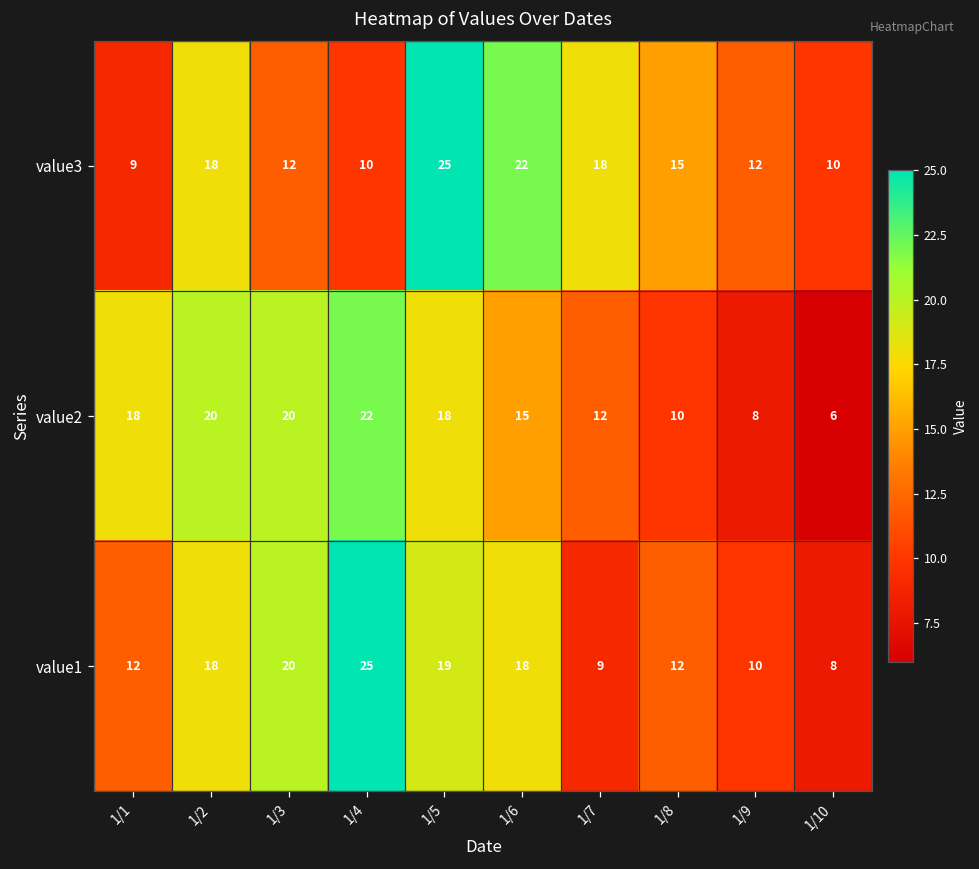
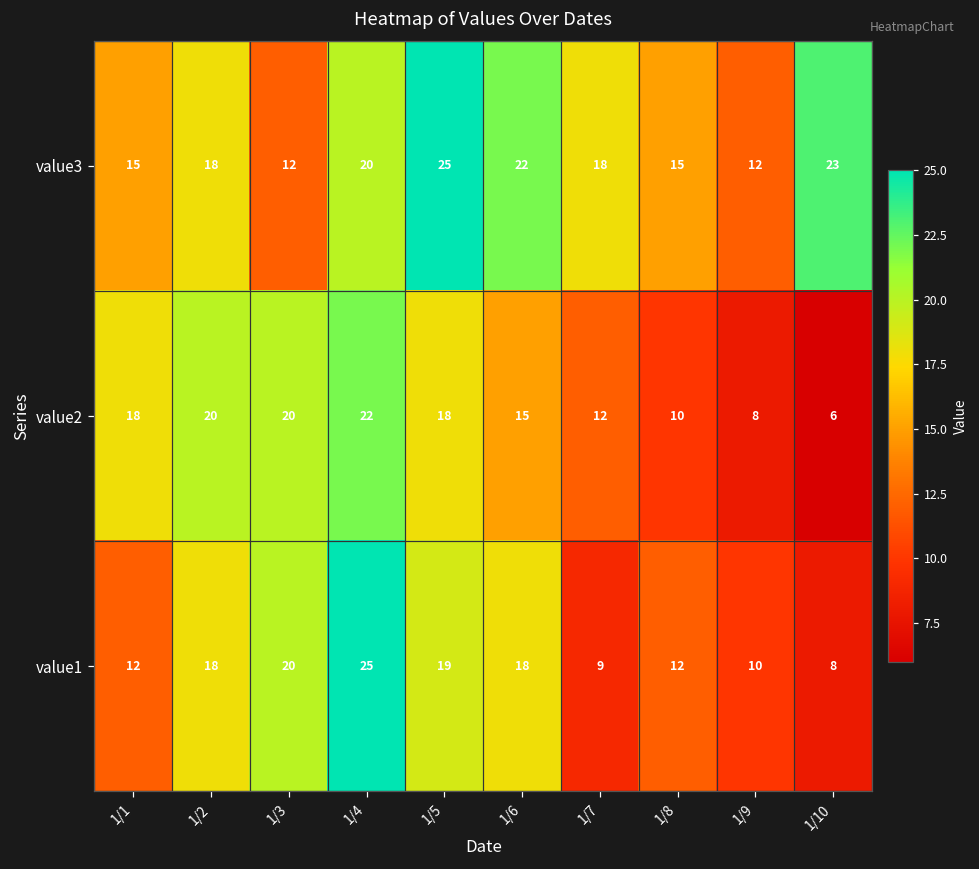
  {
    "value3": {
-     "1/1": 9,
+     "1/1": 15,
      "1/2": 18,
      "1/3": 12,
-     "1/4": 10,
+     "1/4": 20,
      "1/5": 25,
      "1/6": 22,
      "1/7": 18,
      "1/8": 15,
      "1/9": 12,
-     "1/10": 10
+     "1/10": 23
    },
    "value2": {
      "1/1": 18,
      "1/2": 20,
      "1/3": 20,
      "1/4": 22,
      "1/5": 18,
      "1/6": 15,
      "1/7": 12,
      "1/8": 10,
      "1/9": 8,
      "1/10": 6
    },
    "value1": {
      "1/1": 12,
      "1/2": 18,
      "1/3": 20,
      "1/4": 25,
      "1/5": 19,
      "1/6": 18,
      "1/7": 9,
      "1/8": 12,
      "1/9": 10,
      "1/10": 8
    }
  }
